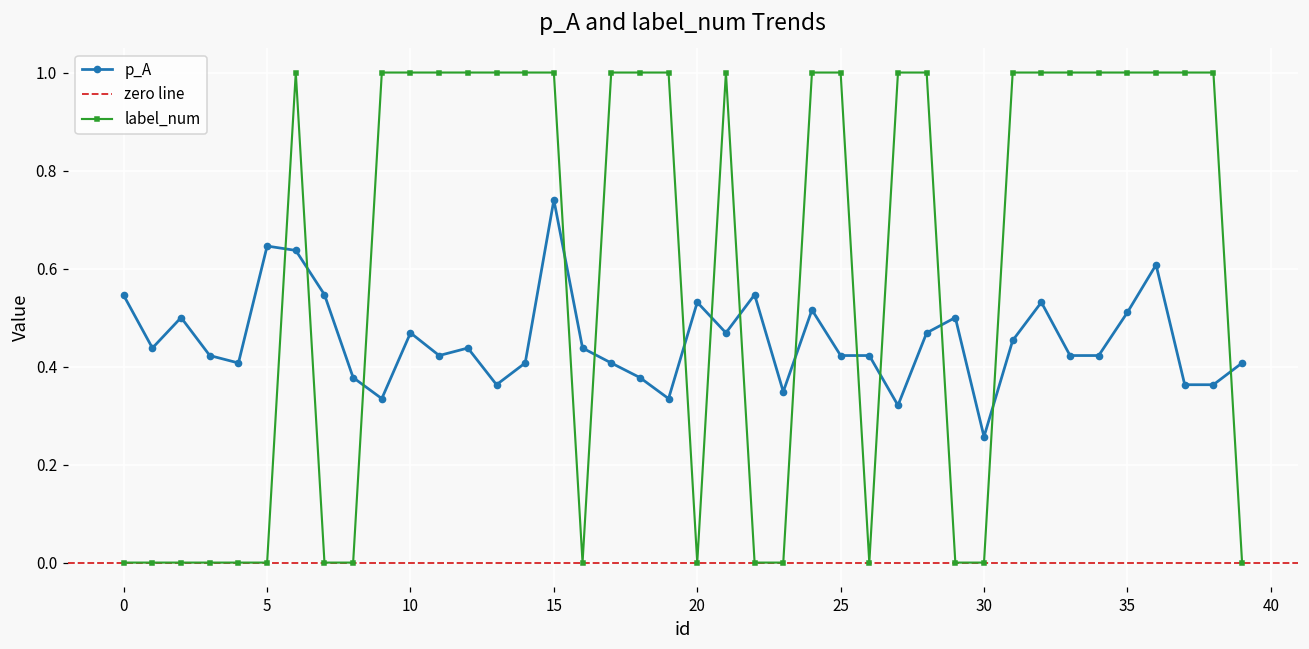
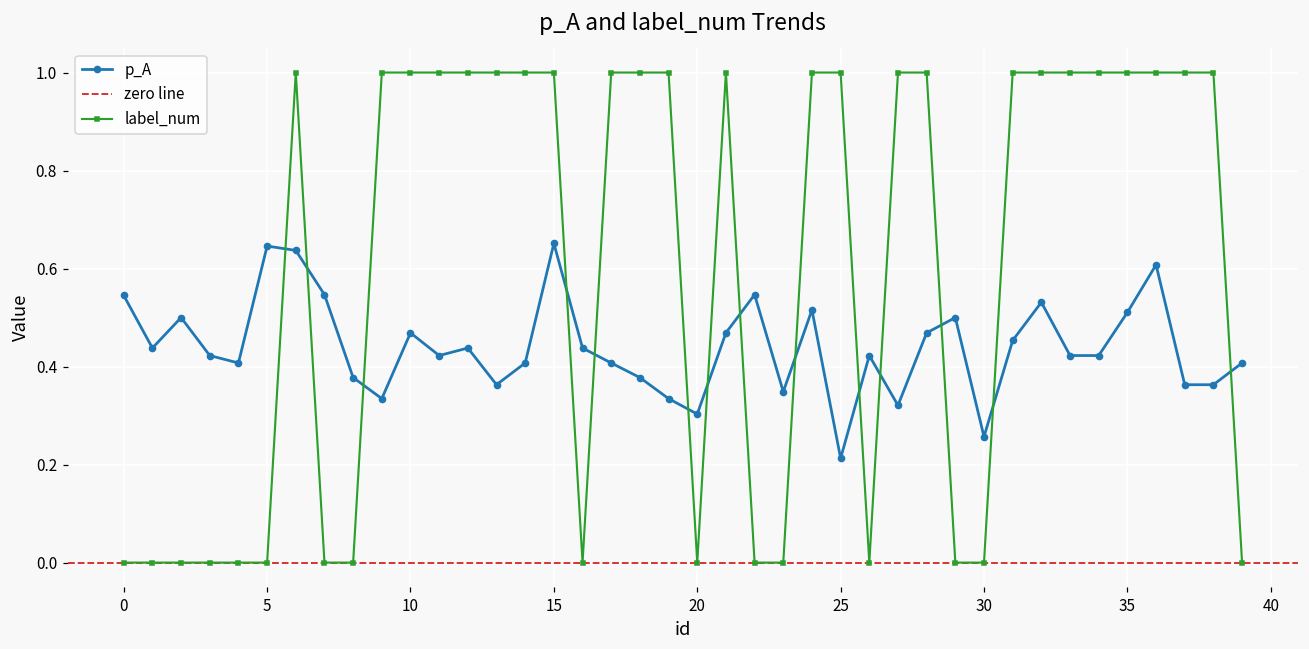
  {
    "p_A": {
      "0": 0.55,
      "5": 0.65,
      "10": 0.47,
-     "15": 0.74,
-     "20": 0.53,
-     "25": 0.42,
+     "15": 0.65,
+     "20": 0.30,
+     "25": 0.21,
      "30": 0.26,
      "35": 0.51
    },
    "label_num": {
      "0": 0.00,
      "5": 0.00,
      "10": 1.00,
      "15": 1.00,
      "20": 0.00,
      "25": 1.00,
      "30": 0.00,
      "35": 1.00
    }
  }
